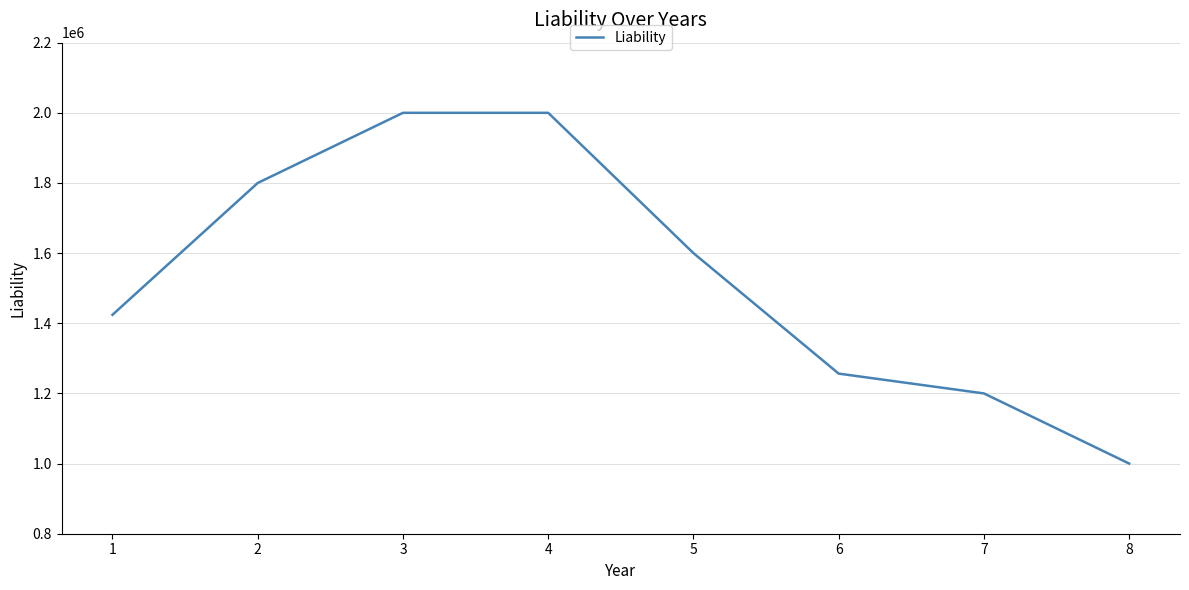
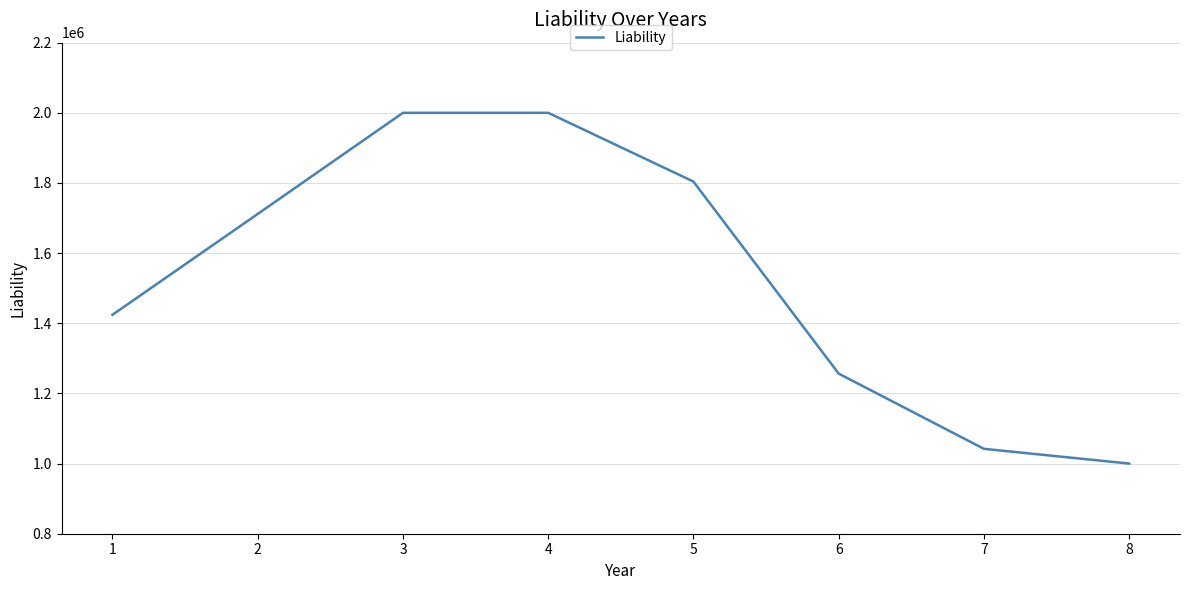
  {
    "1": 1420000,
-   "2": 1800000,
+   "2": 1710000,
    "3": 2000000,
    "4": 2000000,
-   "5": 1600000,
+   "5": 1800000,
    "6": 1260000,
-   "7": 1200000,
+   "7": 1040000,
    "8": 1000000
  }
